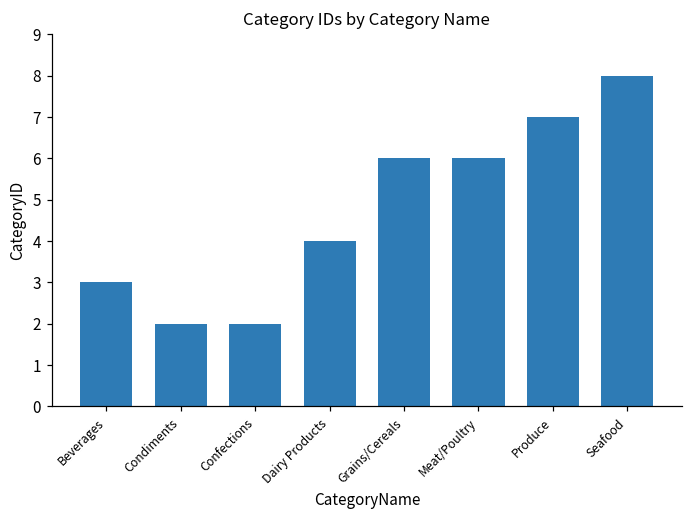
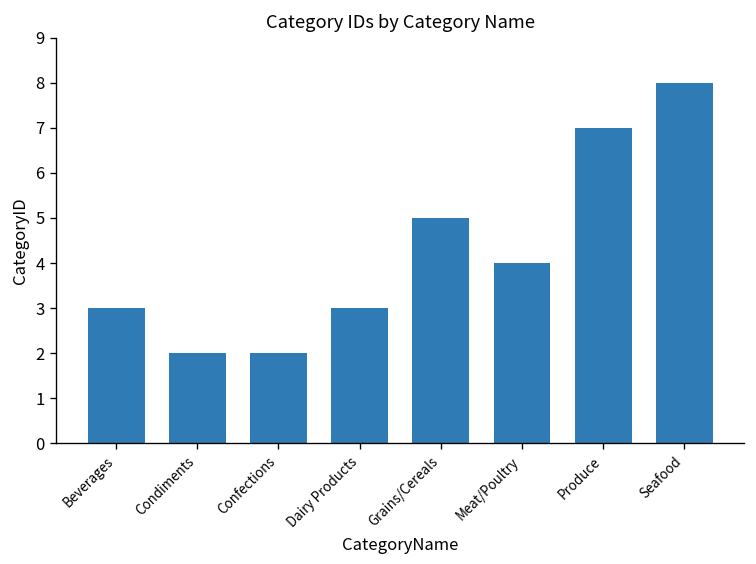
  {
    "Beverages": 3,
    "Condiments": 2,
    "Confections": 2,
-   "Dairy Products": 4,
-   "Grains/Cereals": 6,
-   "Meat/Poultry": 6,
+   "Dairy Products": 3,
+   "Grains/Cereals": 5,
+   "Meat/Poultry": 4,
    "Produce": 7,
    "Seafood": 8
  }
